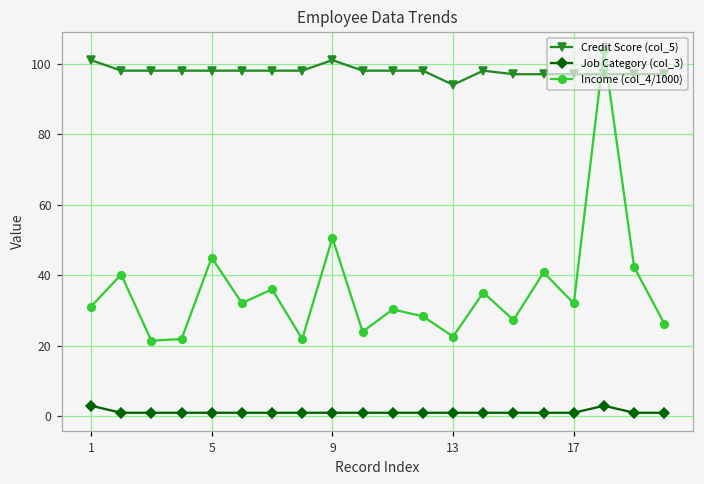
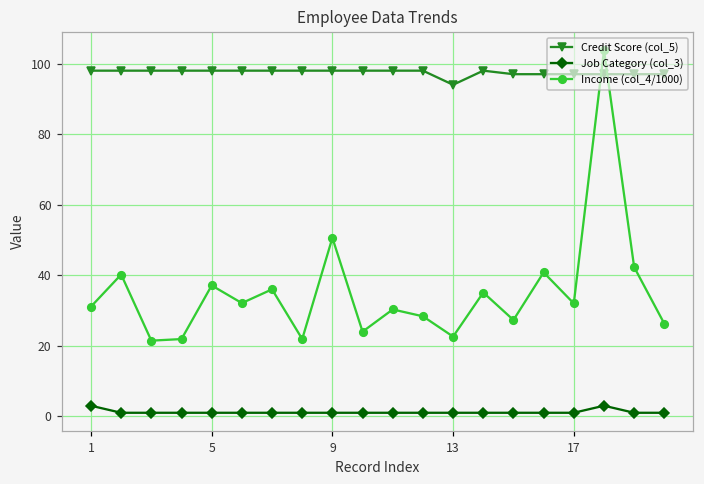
  {
    "Credit Score (col_5)": {
-     "1": 101,
+     "1": 98,
      "5": 98,
-     "9": 101,
+     "9": 98,
      "13": 94
    },
    "Job Category (col_3)": {
      "1": 3,
      "5": 1,
      "9": 1,
      "13": 1,
      "17": 1
    },
    "Income (col_4/1000)": {
      "1": 31,
-     "5": 45,
+     "5": 37,
      "9": 51,
      "13": 23,
      "17": 32
    }
  }
